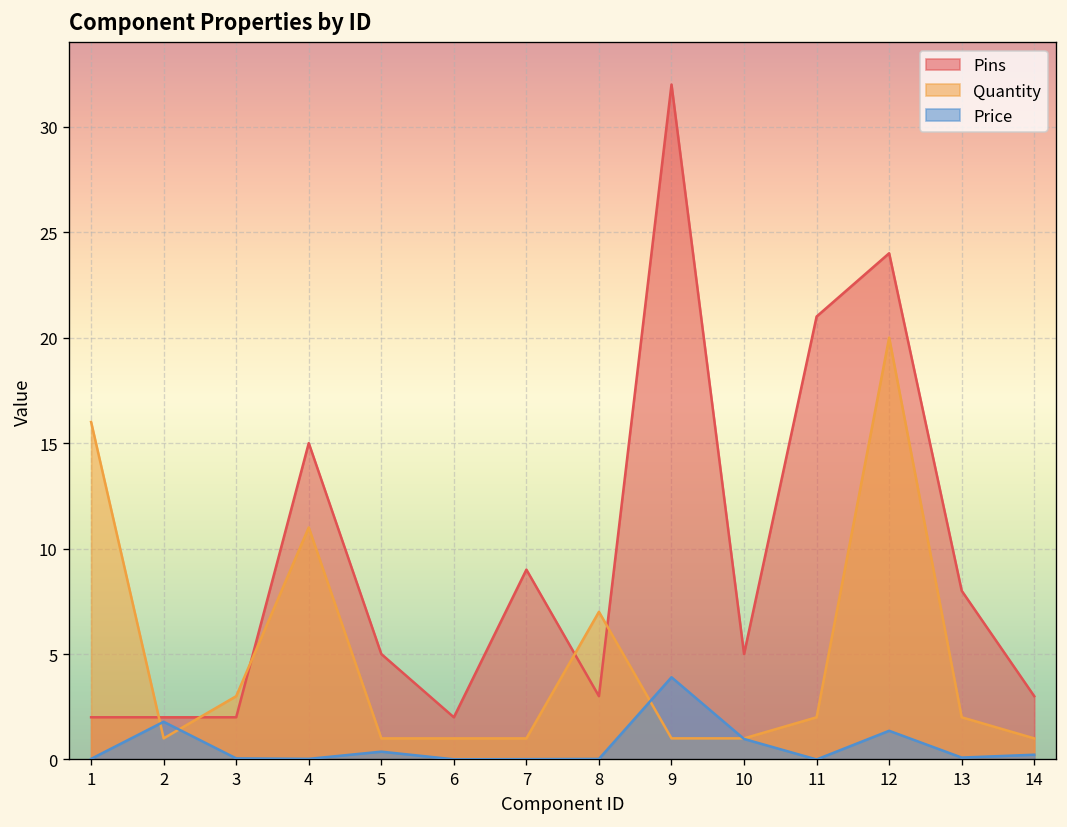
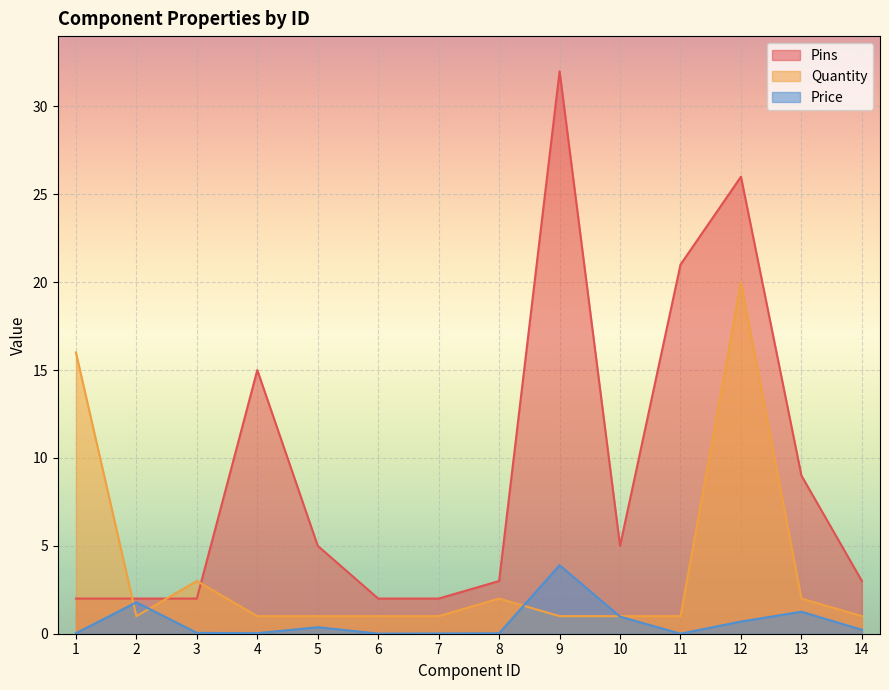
  {
    "Pins": {
      "1": 2,
      "2": 2,
      "3": 2,
      "4": 15,
      "5": 5,
      "6": 2,
-     "7": 9,
+     "7": 2,
      "8": 3,
      "9": 32,
      "10": 5,
      "11": 21,
-     "12": 24,
-     "13": 8,
+     "12": 26,
+     "13": 9,
      "14": 3
    },
    "Quantity": {
      "1": 16,
      "2": 1,
      "3": 3,
-     "4": 11,
+     "4": 1,
      "5": 1,
      "6": 1,
      "7": 1,
-     "8": 7,
+     "8": 2,
      "9": 1,
-     "11": 2,
+     "11": 1,
      "12": 20,
      "13": 2,
      "14": 1
    },
    "Price": {
      "1": 0.0,
      "2": 1.8,
      "3": 0.1,
      "4": 0.0,
      "5": 0.4,
      "6": 0.0,
      "7": 0.0,
      "8": 0.0,
      "9": 3.9,
      "11": 0.0,
-     "12": 1.4,
-     "13": 0.1,
+     "12": 0.7,
+     "13": 1.3,
      "14": 0.2
    }
  }
